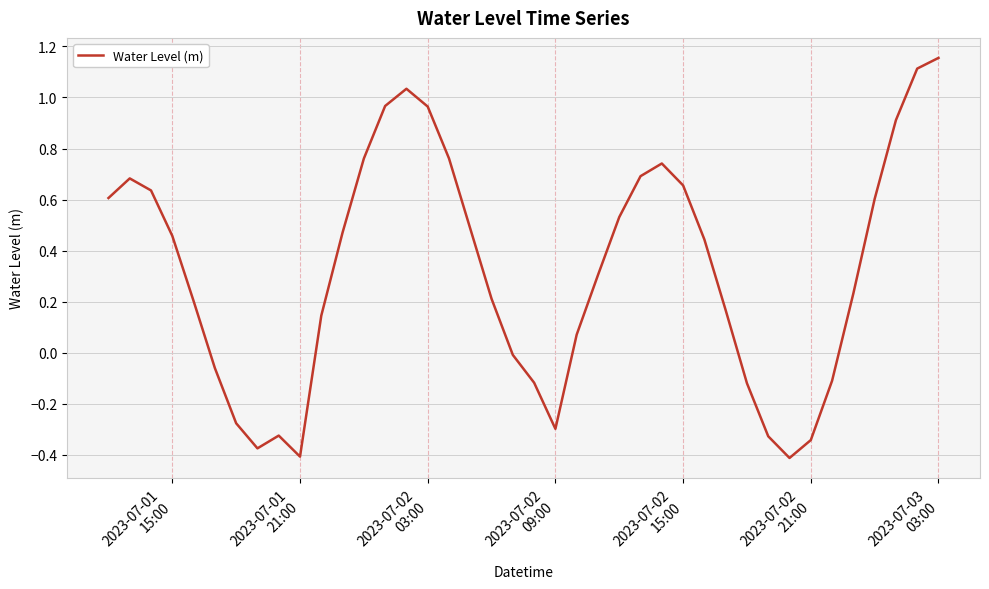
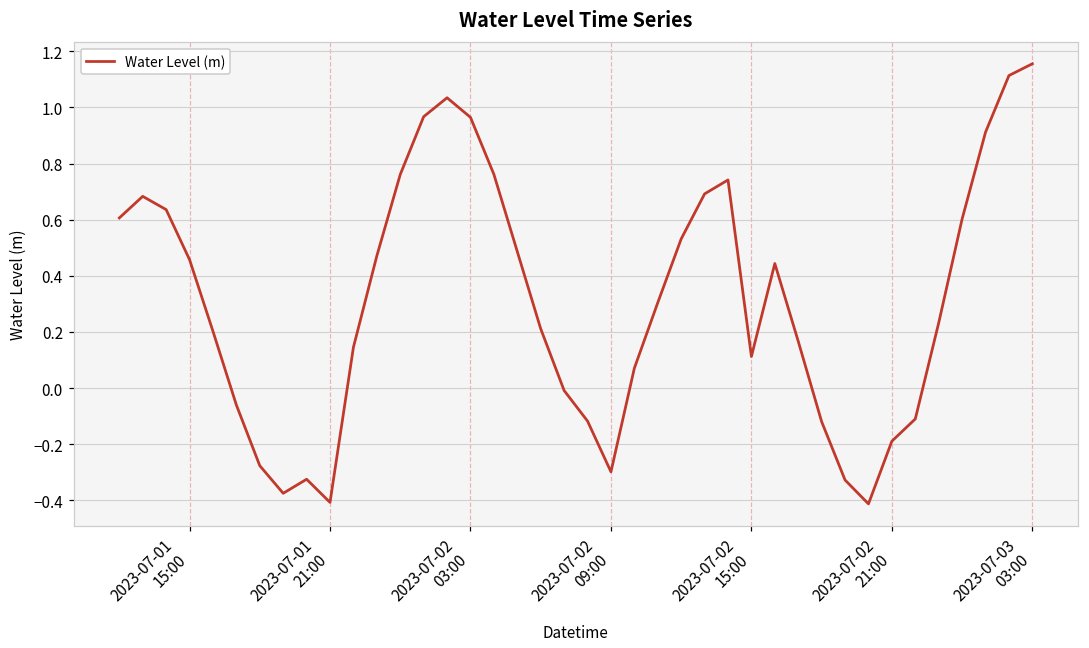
  {
    "2023-07-01 15:00": 0.46,
    "2023-07-01 21:00": -0.41,
    "2023-07-02 03:00": 0.96,
    "2023-07-02 09:00": -0.30,
-   "2023-07-02 15:00": 0.66,
-   "2023-07-02 21:00": -0.34,
+   "2023-07-02 15:00": 0.11,
+   "2023-07-02 21:00": -0.19,
    "2023-07-03 03:00": 1.16
  }
